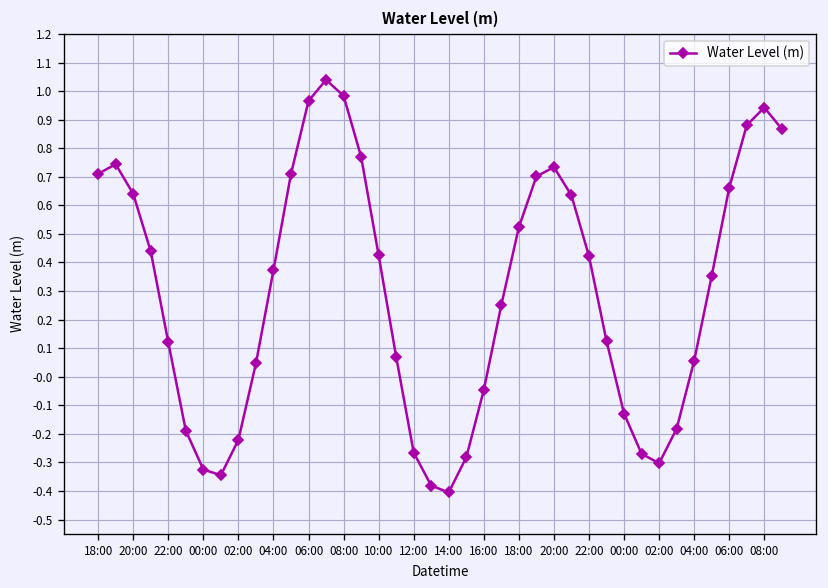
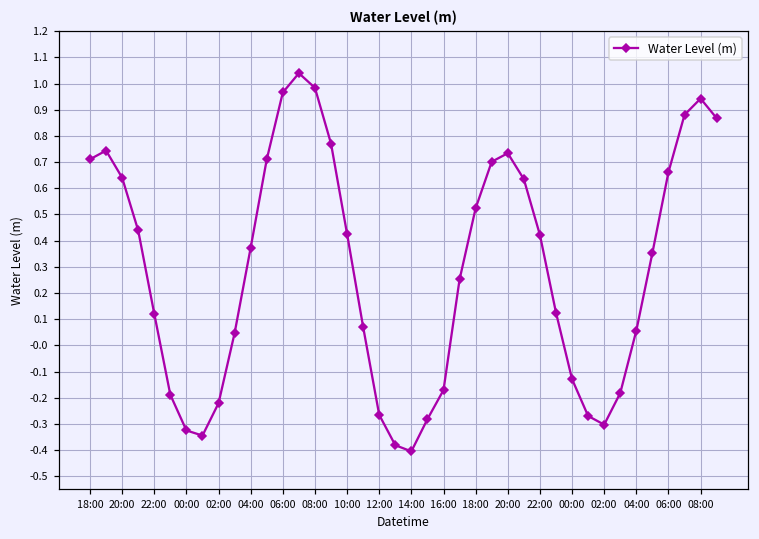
  {
    "10:00": 0.43,
    "12:00": -0.27,
    "14:00": -0.41,
-   "16:00": -0.05
+   "16:00": -0.17
  }
